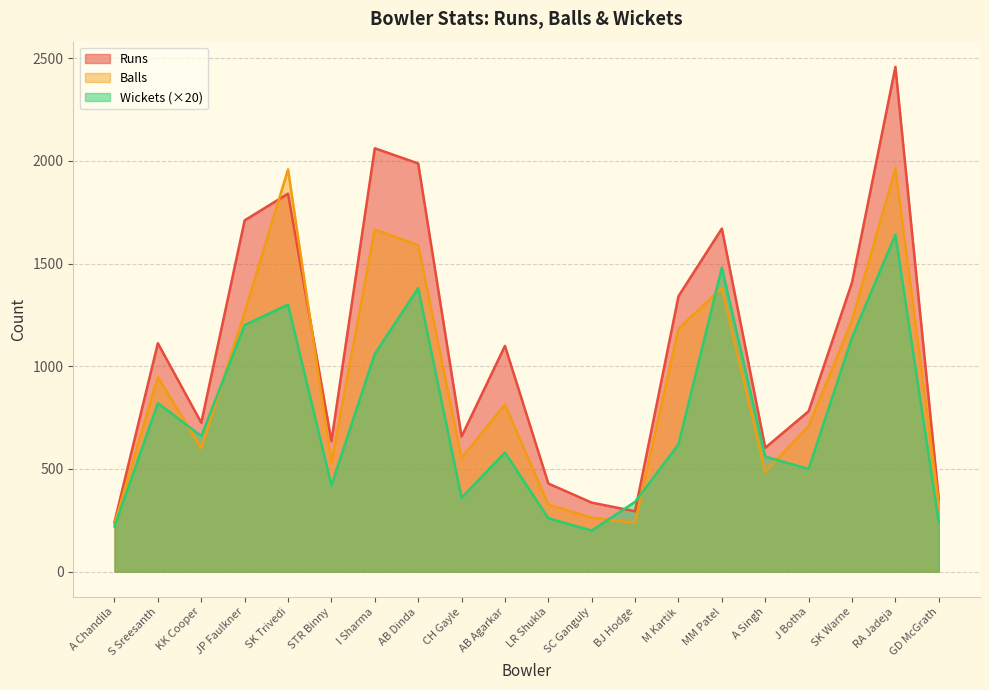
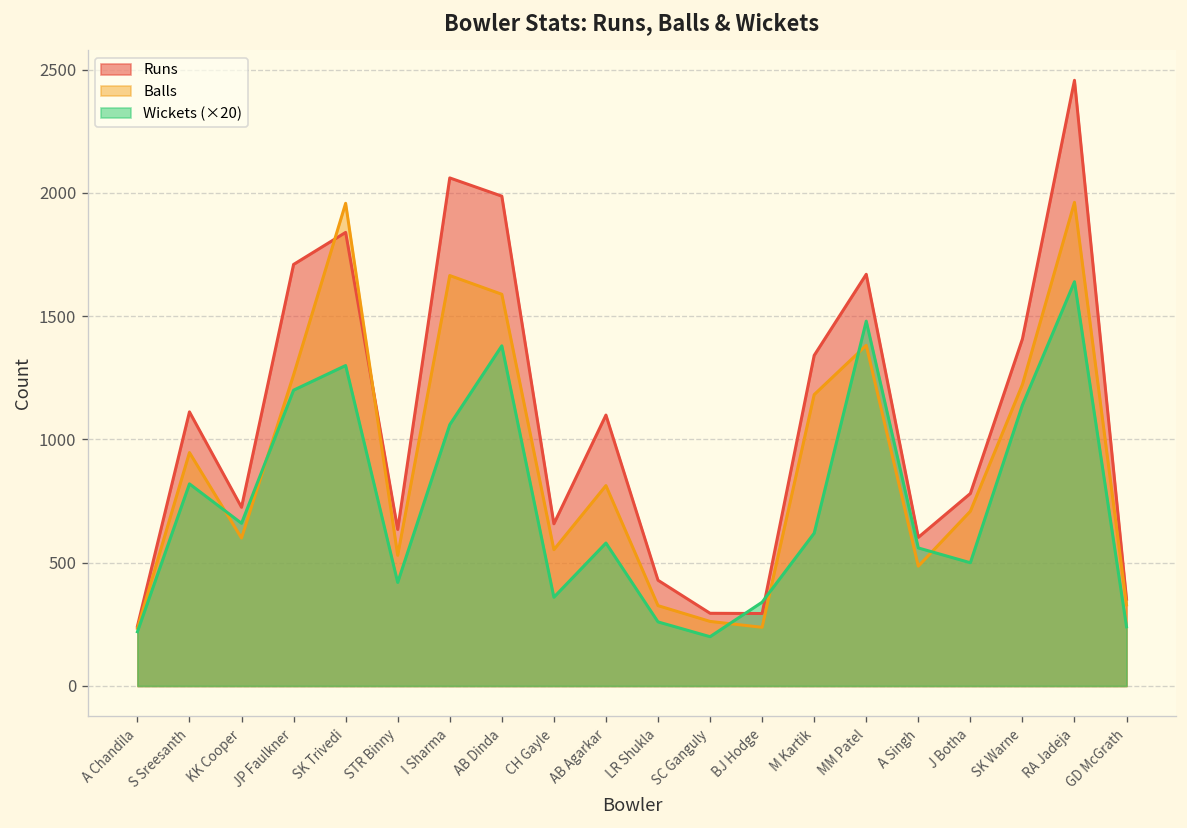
  {
    "Runs": {
      "S Sreesanth": 1110,
      "KK Cooper": 730,
      "JP Faulkner": 1710,
      "SK Trivedi": 1840,
      "STR Binny": 640,
      "I Sharma": 2060,
      "AB Dinda": 1990,
      "CH Gayle": 660,
      "AB Agarkar": 1100,
      "LR Shukla": 430,
-     "SC Ganguly": 340,
+     "SC Ganguly": 300,
      "BJ Hodge": 290,
      "M Kartik": 1340,
      "MM Patel": 1670,
      "A Singh": 600,
      "J Botha": 780,
      "SK Warne": 1410,
      "RA Jadeja": 2460,
      "GD McGrath": 350
    },
    "Balls": {
      "S Sreesanth": 950,
      "KK Cooper": 600,
      "JP Faulkner": 1260,
      "SK Trivedi": 1960,
      "STR Binny": 530,
      "I Sharma": 1670,
      "AB Dinda": 1590,
      "CH Gayle": 550,
      "AB Agarkar": 810,
      "LR Shukla": 330,
      "SC Ganguly": 260,
      "BJ Hodge": 240,
      "M Kartik": 1180,
      "MM Patel": 1380,
      "A Singh": 490,
      "J Botha": 710,
      "SK Warne": 1220,
      "RA Jadeja": 1960,
      "GD McGrath": 330
    },
    "Wickets (×20)": {
      "A Chandila": 220,
      "S Sreesanth": 820,
      "KK Cooper": 660,
      "JP Faulkner": 1200,
      "SK Trivedi": 1300,
      "STR Binny": 420,
      "I Sharma": 1060,
      "AB Dinda": 1380,
      "CH Gayle": 360,
      "AB Agarkar": 580,
      "LR Shukla": 260,
      "SC Ganguly": 200,
      "BJ Hodge": 340,
      "M Kartik": 620,
      "MM Patel": 1480,
      "A Singh": 560,
      "J Botha": 500,
      "SK Warne": 1140,
      "RA Jadeja": 1640,
      "GD McGrath": 240
    }
  }
